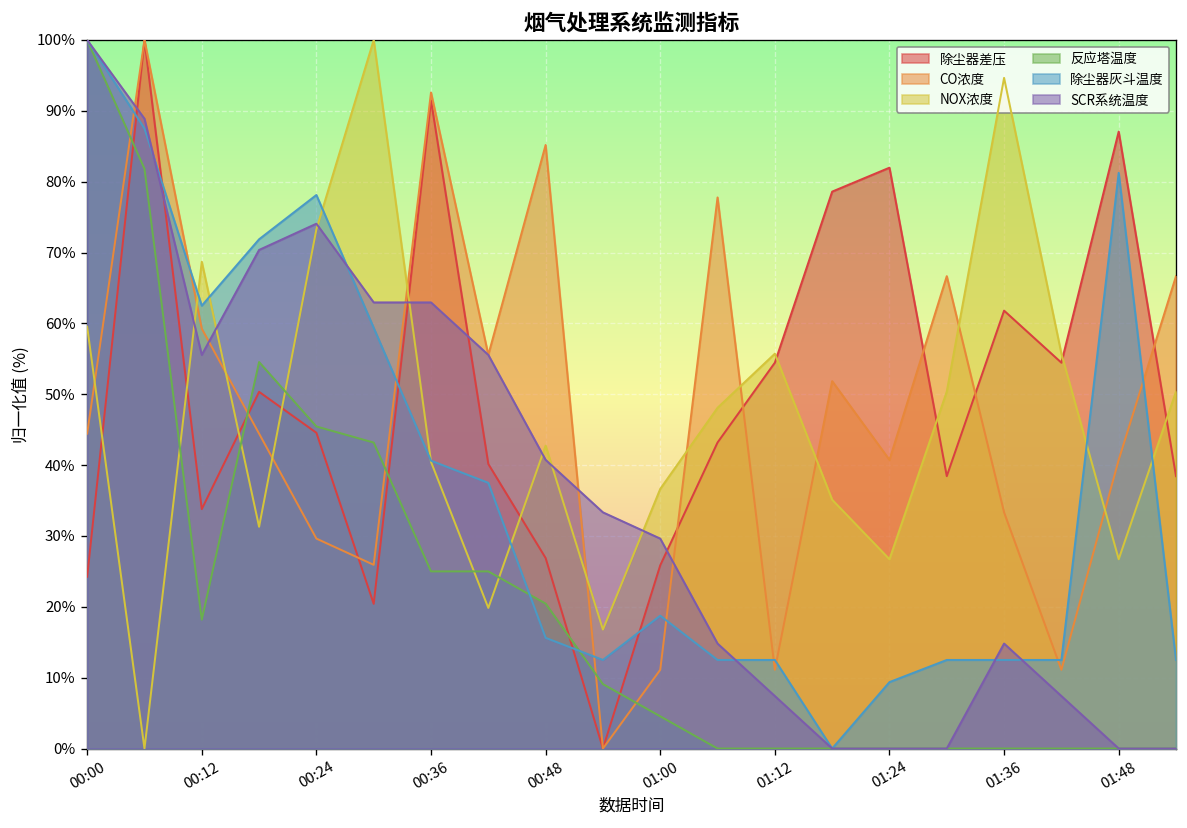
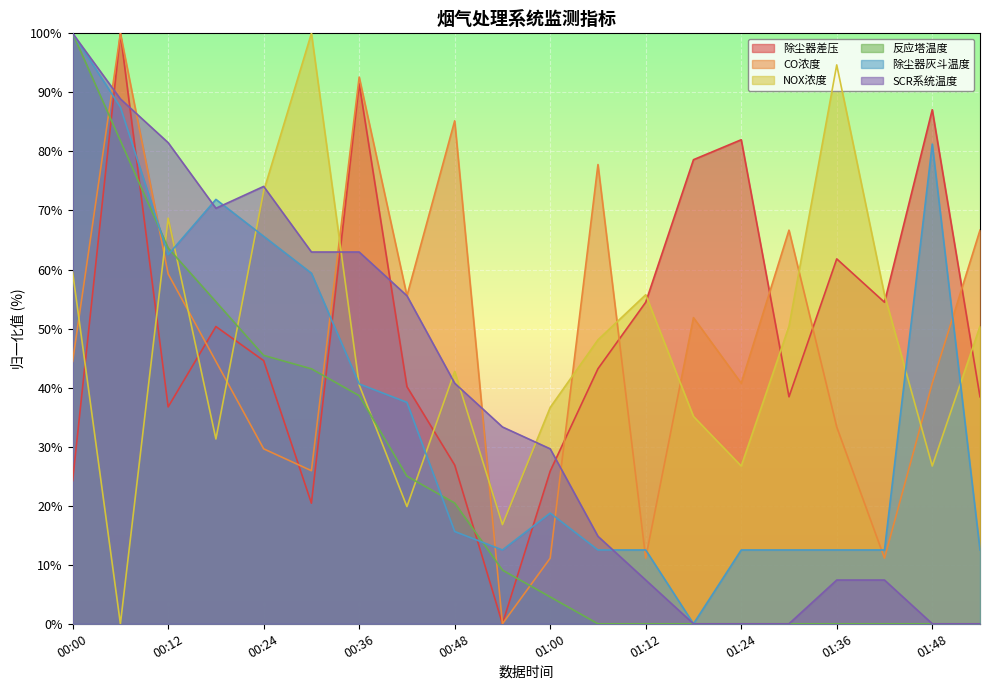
  {
    "除尘器差压": {
      "00:00": "24%",
-     "00:12": "34%",
+     "00:12": "37%",
      "00:24": "45%",
      "00:36": "91%",
      "00:48": "27%",
      "01:00": "26%",
      "01:12": "54%",
      "01:24": "82%",
      "01:36": "62%",
      "01:48": "87%"
    },
    "反应塔温度": {
-     "00:12": "18%",
+     "00:12": "64%",
      "00:24": "45%",
-     "00:36": "25%",
+     "00:36": "39%",
      "00:48": "20%",
      "01:00": "5%",
      "01:12": "0%",
      "01:36": "0%"
    },
    "除尘器灰斗温度": {
      "00:12": "62%",
-     "00:24": "78%",
+     "00:24": "66%",
      "00:48": "16%",
      "01:00": "19%",
      "01:12": "12%",
-     "01:24": "9%",
+     "01:24": "12%",
      "01:36": "12%",
      "01:48": "81%"
    },
    "SCR系统温度": {
-     "00:12": "56%",
+     "00:12": "81%",
      "00:24": "74%",
      "00:36": "63%",
      "00:48": "41%",
      "01:00": "30%",
      "01:12": "7%",
-     "01:36": "15%"
+     "01:36": "7%"
    }
  }
